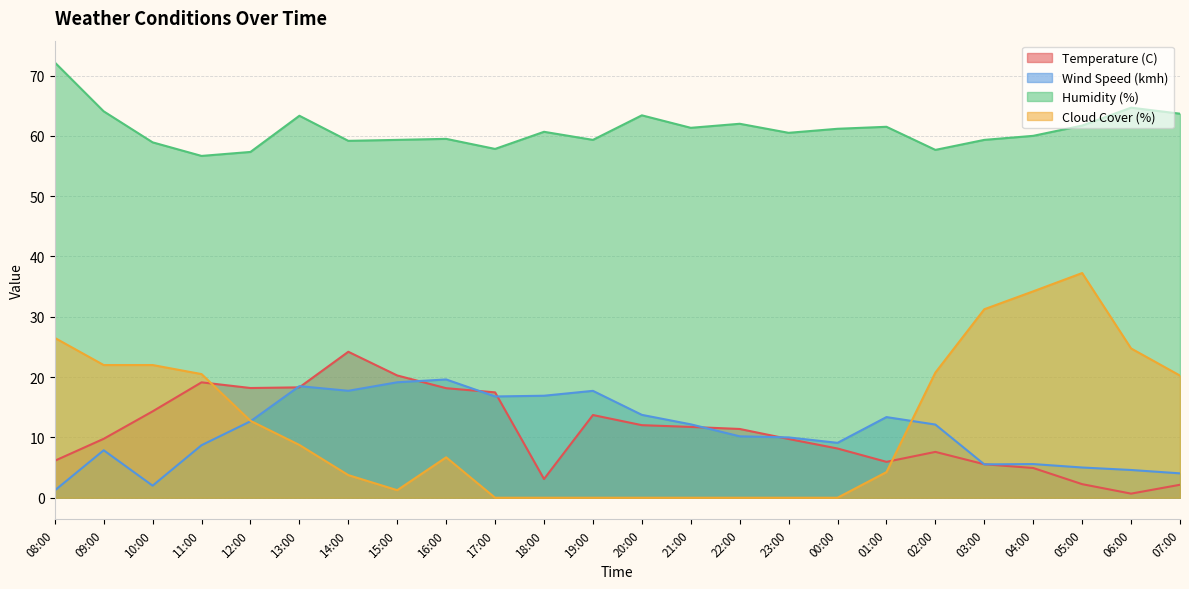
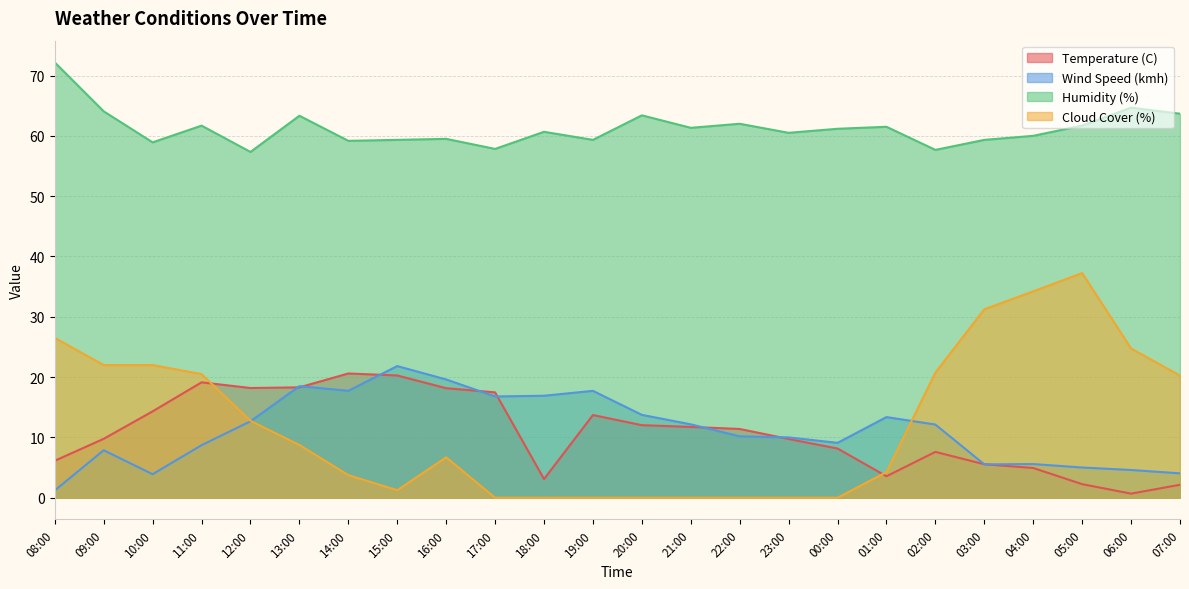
  {
    "Temperature (C)": {
      "08:00": 6,
      "09:00": 10,
      "10:00": 14,
      "11:00": 19,
      "12:00": 18,
-     "14:00": 24,
+     "14:00": 21,
      "15:00": 20,
      "16:00": 18,
      "17:00": 17,
      "18:00": 3,
      "19:00": 14,
      "20:00": 12,
      "21:00": 12,
      "22:00": 11,
      "00:00": 8,
-     "01:00": 6,
+     "01:00": 4,
      "02:00": 8,
      "04:00": 5,
      "05:00": 2,
      "06:00": 1,
      "07:00": 2
    },
    "Wind Speed (kmh)": {
      "08:00": 1,
      "09:00": 8,
-     "10:00": 2,
+     "10:00": 4,
      "11:00": 9,
      "14:00": 18,
-     "15:00": 19,
+     "15:00": 22,
      "16:00": 20,
      "17:00": 17,
      "18:00": 17,
      "19:00": 18,
      "20:00": 14,
      "21:00": 12,
      "22:00": 10,
      "00:00": 9,
      "01:00": 13,
      "02:00": 12,
      "04:00": 6,
      "05:00": 5,
      "06:00": 5,
      "07:00": 4
    },
    "Humidity (%)": {
      "08:00": 72,
      "09:00": 64,
      "10:00": 59,
-     "11:00": 57,
+     "11:00": 62,
      "12:00": 57,
      "13:00": 63,
      "14:00": 59,
      "15:00": 59,
      "16:00": 60,
      "17:00": 58,
      "18:00": 61,
      "19:00": 59,
      "20:00": 63,
      "21:00": 61,
      "22:00": 62,
      "23:00": 61,
      "00:00": 61,
      "01:00": 62,
      "02:00": 58,
      "03:00": 59,
      "04:00": 60,
      "07:00": 64
    },
    "Cloud Cover (%)": {
      "08:00": 27,
      "09:00": 22,
      "10:00": 22,
      "11:00": 21,
      "13:00": 9,
      "14:00": 4,
      "15:00": 1,
      "16:00": 7,
      "17:00": 0,
      "18:00": 0,
      "19:00": 0,
      "20:00": 0,
      "21:00": 0,
      "22:00": 0,
      "23:00": 0,
      "00:00": 0,
      "01:00": 4,
      "02:00": 21,
      "03:00": 31,
      "04:00": 34,
      "05:00": 37,
      "06:00": 25,
      "07:00": 20
    }
  }
